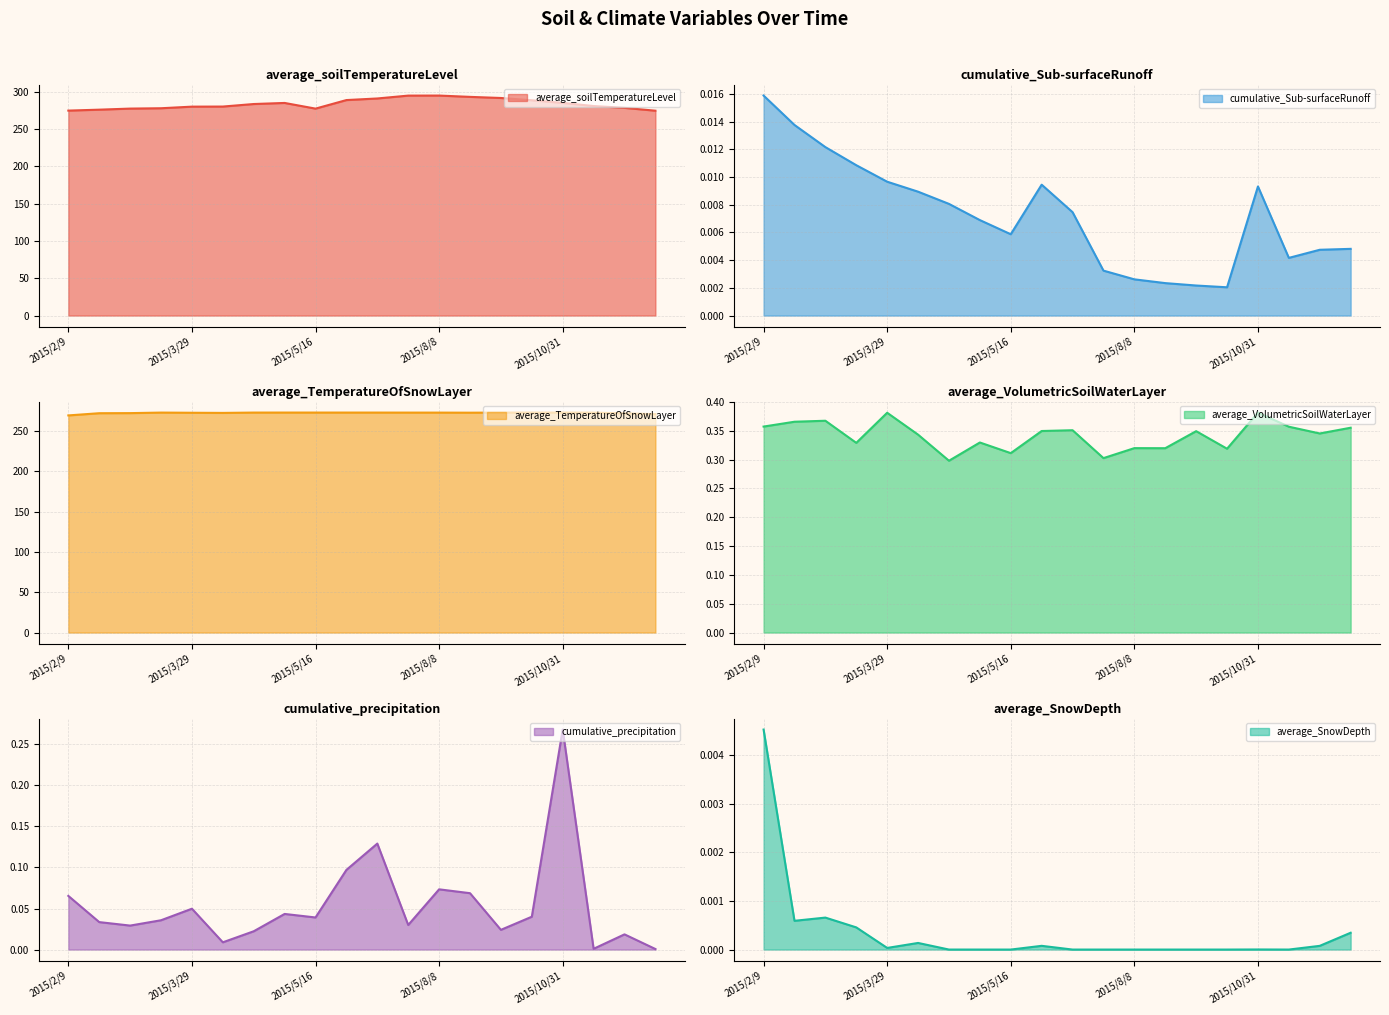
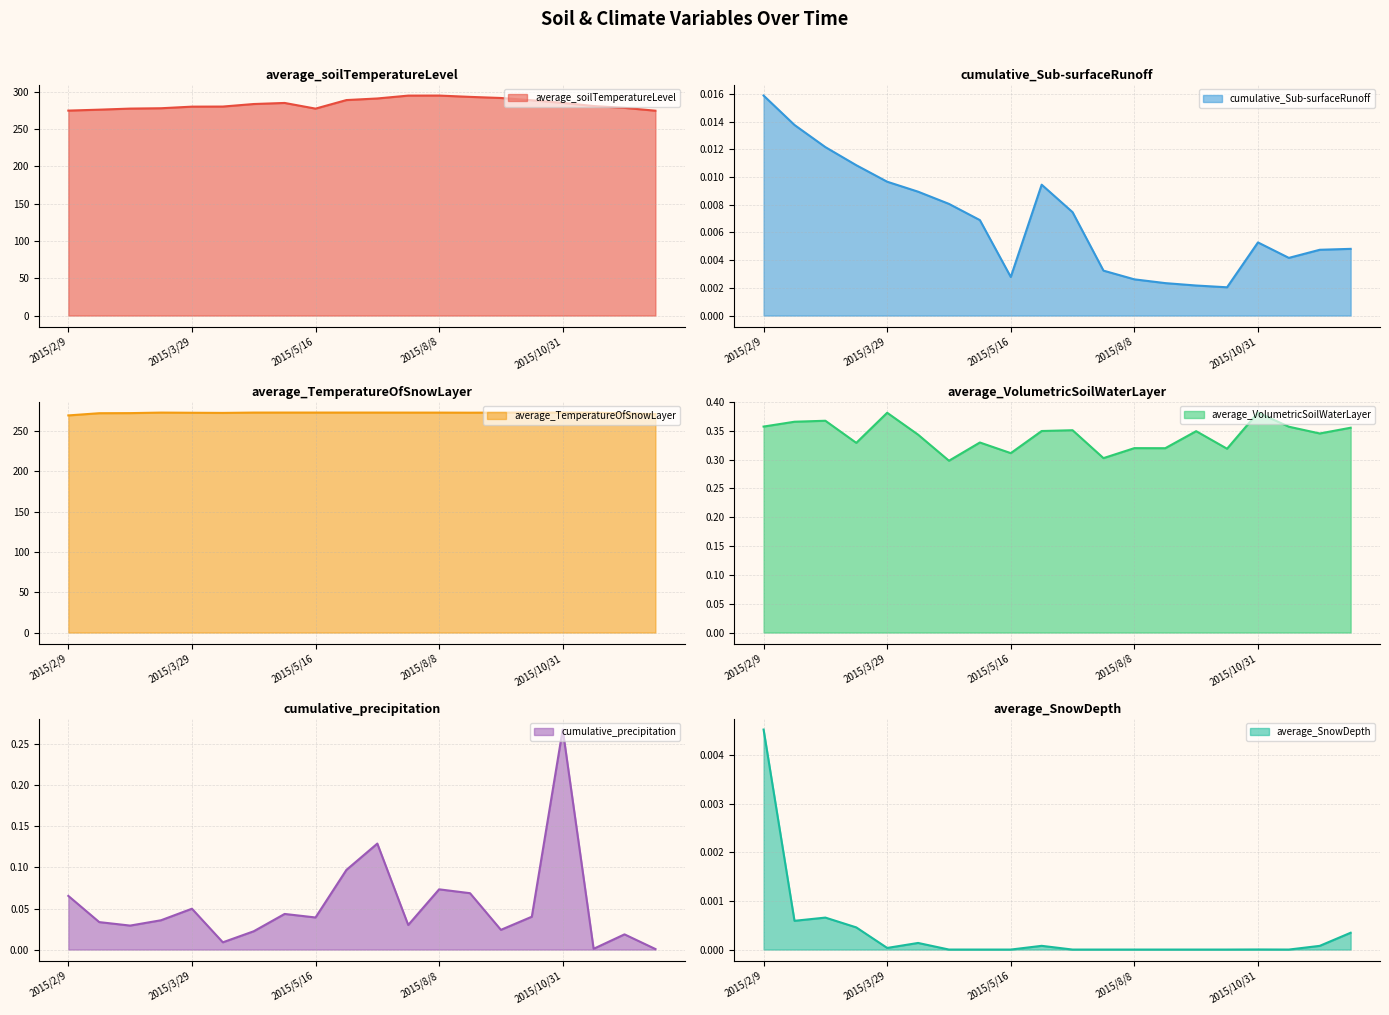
  {
    "average_soilTemperatureLevel": {
      "2015/2/9": 270,
      "2015/3/29": 280,
      "2015/5/16": 280,
      "2015/8/8": 290
    },
    "cumulative_Sub-surfaceRunoff": {
      "2015/2/9": 0.0159,
      "2015/3/29": 0.0097,
-     "2015/5/16": 0.0059,
+     "2015/5/16": 0.0028,
      "2015/8/8": 0.0026,
-     "2015/10/31": 0.0093
+     "2015/10/31": 0.0053
    },
    "average_TemperatureOfSnowLayer": {
      "2015/2/9": 270,
      "2015/3/29": 270,
      "2015/5/16": 270,
      "2015/8/8": 270
    },
    "average_VolumetricSoilWaterLayer": {
      "2015/2/9": 0.36,
      "2015/3/29": 0.38,
      "2015/5/16": 0.31,
      "2015/8/8": 0.32
    },
    "cumulative_precipitation": {
      "2015/2/9": 0.07,
      "2015/3/29": 0.05,
      "2015/5/16": 0.04,
      "2015/8/8": 0.07
    },
    "average_SnowDepth": {
      "2015/2/9": 0.0045,
      "2015/3/29": 0.0000,
      "2015/5/16": 0.0000,
      "2015/8/8": 0.0000,
      "2015/10/31": 0.0000
    }
  }
